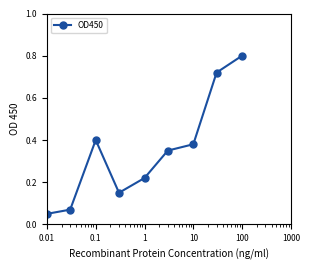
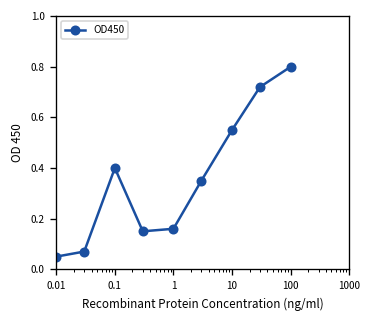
  {
    "0.01": 0.05,
    "0.1": 0.40,
-   "1": 0.22,
-   "10": 0.38,
+   "1": 0.16,
+   "10": 0.55,
    "100": 0.80
  }
